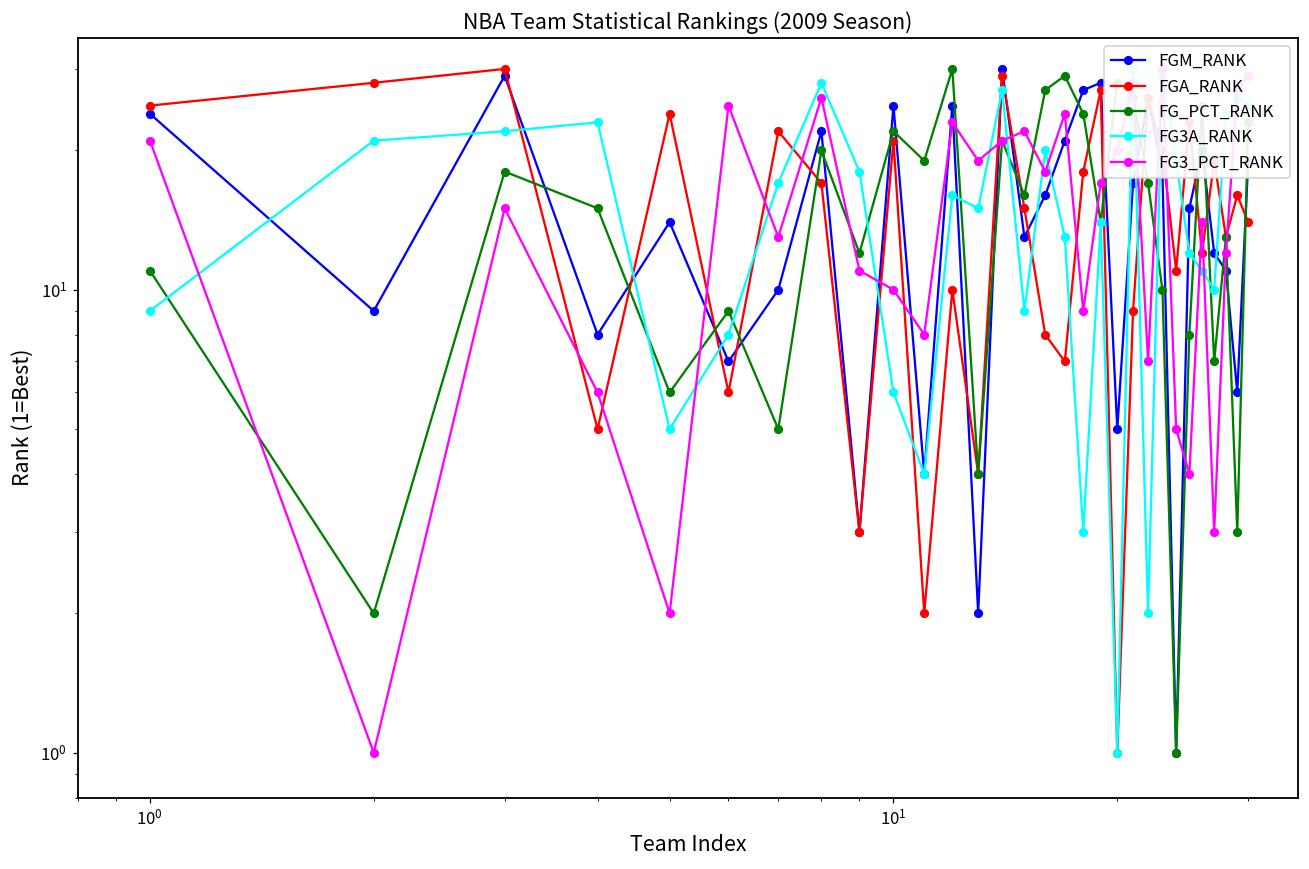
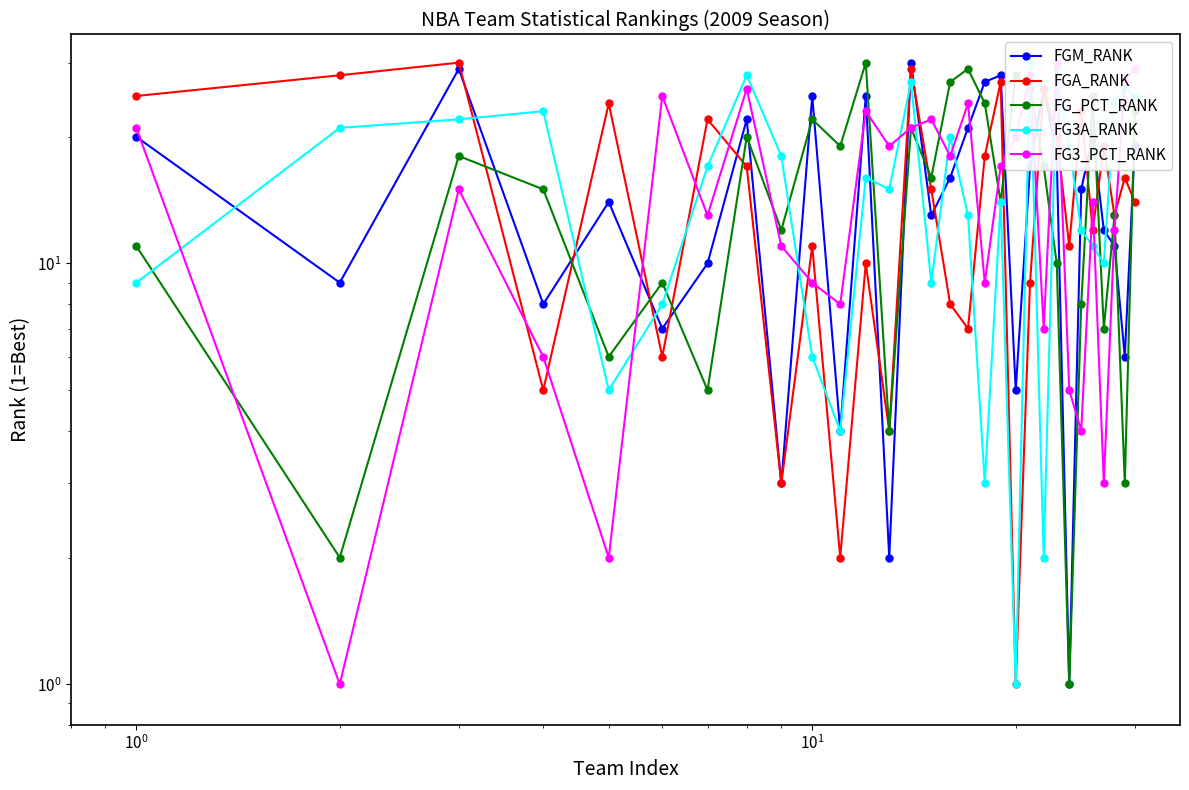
  {
    "FGM_RANK": {
-     "10^0": 24,
+     "10^0": 20,
      "10^1": 25
    },
    "FGA_RANK": {
      "10^0": 25,
-     "10^1": 21
+     "10^1": 11
    },
    "FG_PCT_RANK": {
      "10^0": 11,
      "10^1": 22
    },
    "FG3A_RANK": {
      "10^0": 9,
      "10^1": 6
    },
    "FG3_PCT_RANK": {
      "10^0": 21,
-     "10^1": 10
+     "10^1": 9
    }
  }
